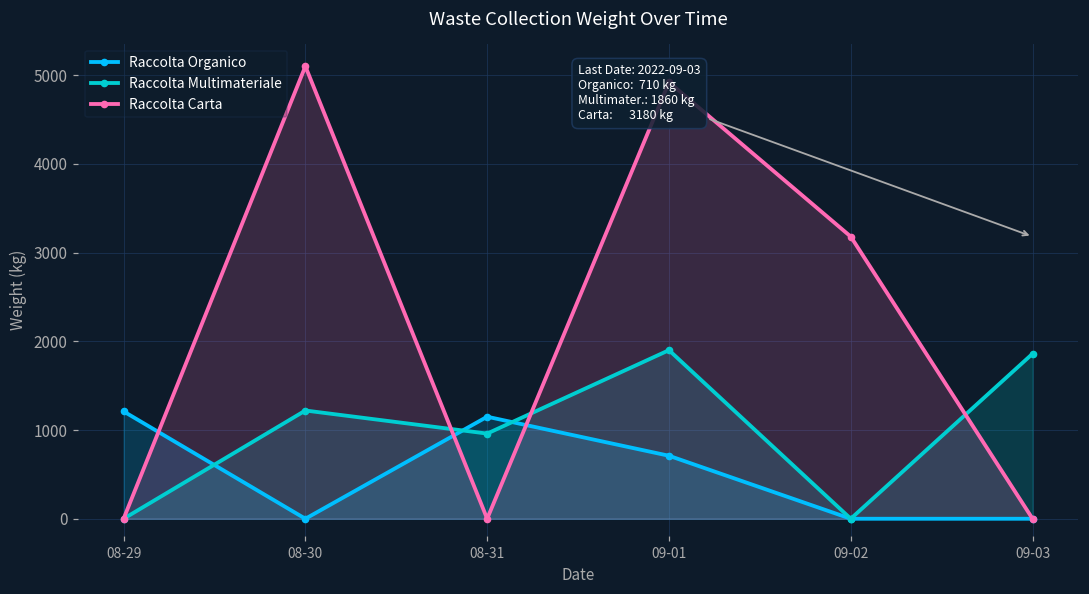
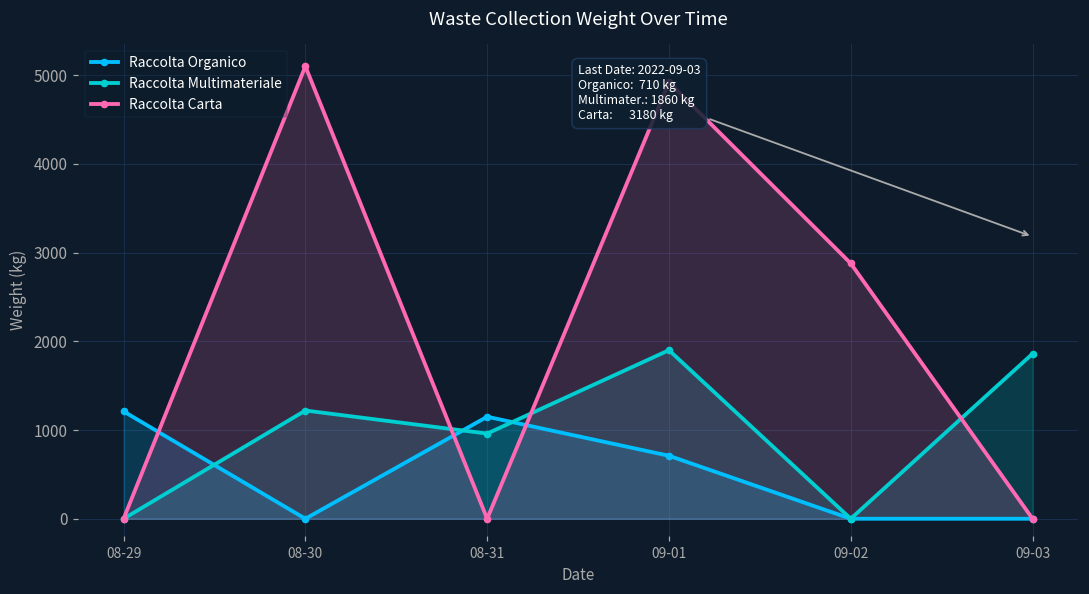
  {
    "Raccolta Carta": {
      "08-30": 5100,
      "08-31": 0,
-     "09-02": 3200
+     "09-02": 2900
    }
  }
